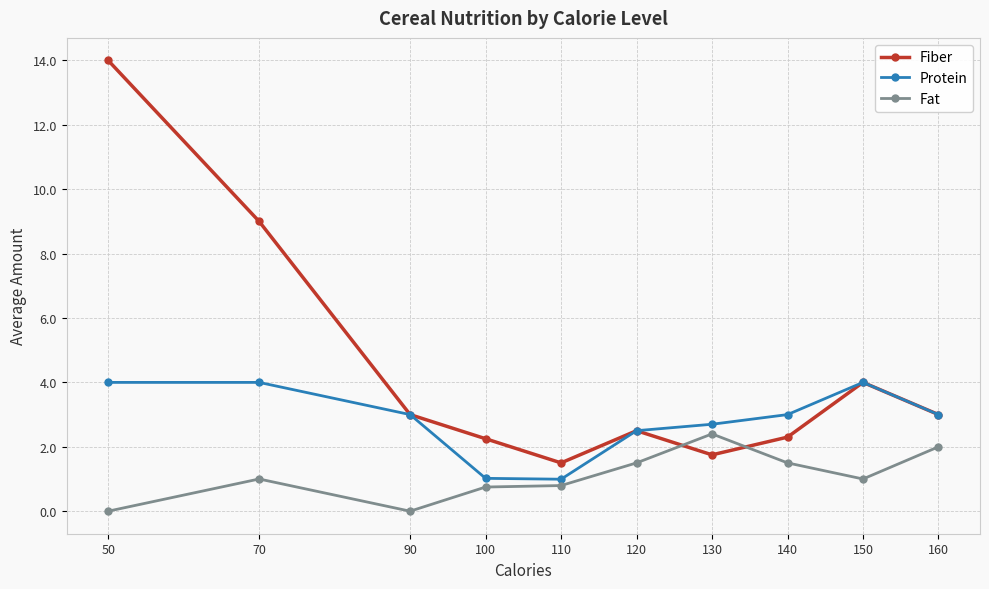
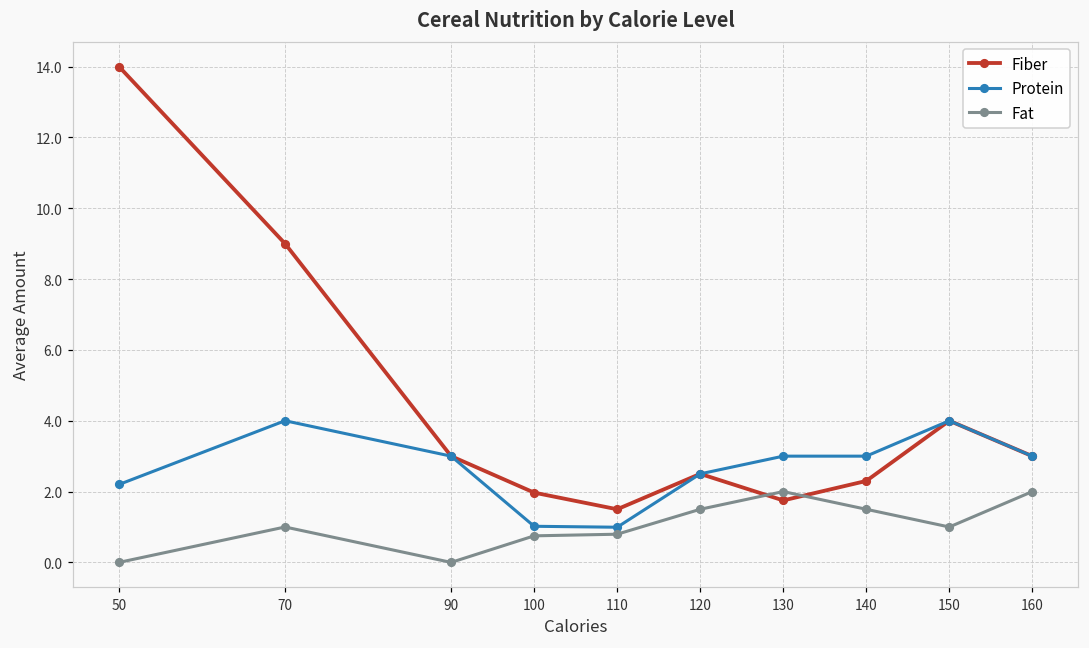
  {
    "Fiber": {
      "50": 14.0,
      "70": 9.0,
-     "100": 2.3,
+     "100": 2.0,
      "110": 1.5,
      "130": 1.8,
      "140": 2.3
    },
    "Protein": {
-     "50": 4.0,
+     "50": 2.2,
      "70": 4.0,
      "100": 1.0,
      "110": 1.0,
-     "130": 2.7,
+     "130": 3.0,
      "140": 3.0
    },
    "Fat": {
      "50": 0.0,
      "70": 1.0,
      "90": 0.0,
      "100": 0.8,
      "110": 0.8,
      "120": 1.5,
-     "130": 2.4,
+     "130": 2.0,
      "140": 1.5,
      "150": 1.0,
      "160": 2.0
    }
  }
